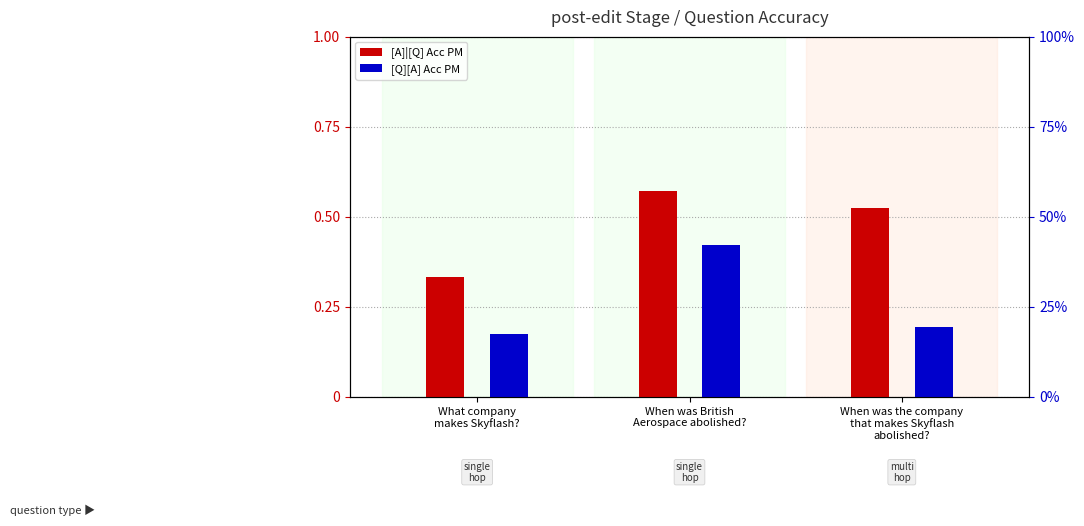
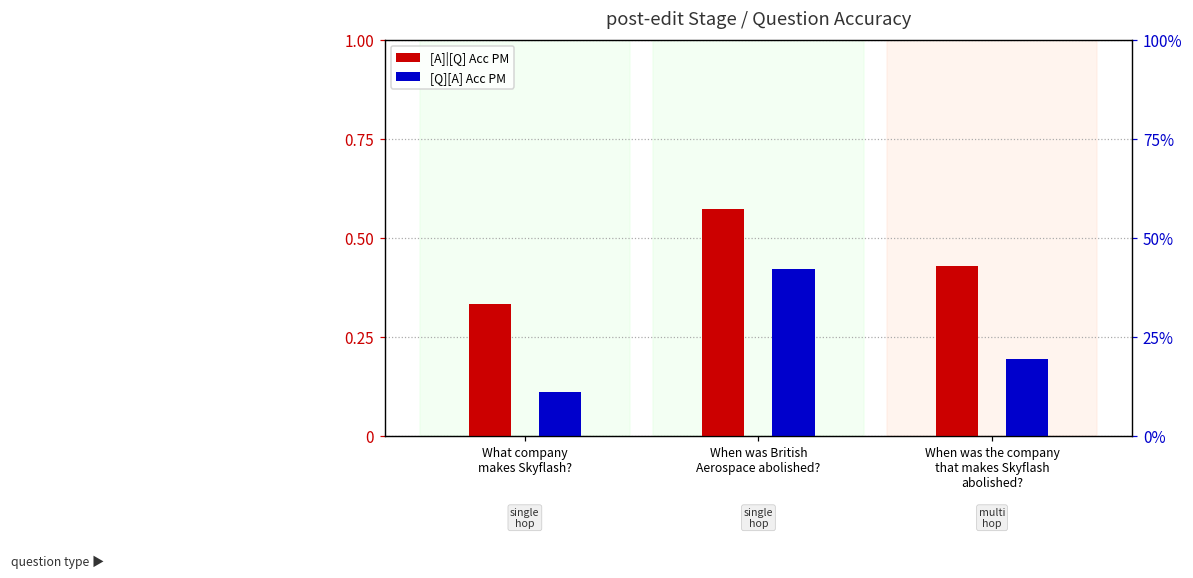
  {
    "[A]|[Q] Acc PM": {
      "What company makes Skyflash?": 0.33,
      "When was British Aerospace abolished?": 0.57,
-     "When was the company that makes Skyflash abolished?": 0.52
+     "When was the company that makes Skyflash abolished?": 0.43
    },
    "[Q][A] Acc PM": {
-     "What company makes Skyflash?": 0.17,
+     "What company makes Skyflash?": 0.11,
      "When was British Aerospace abolished?": 0.42,
      "When was the company that makes Skyflash abolished?": 0.19
    }
  }
